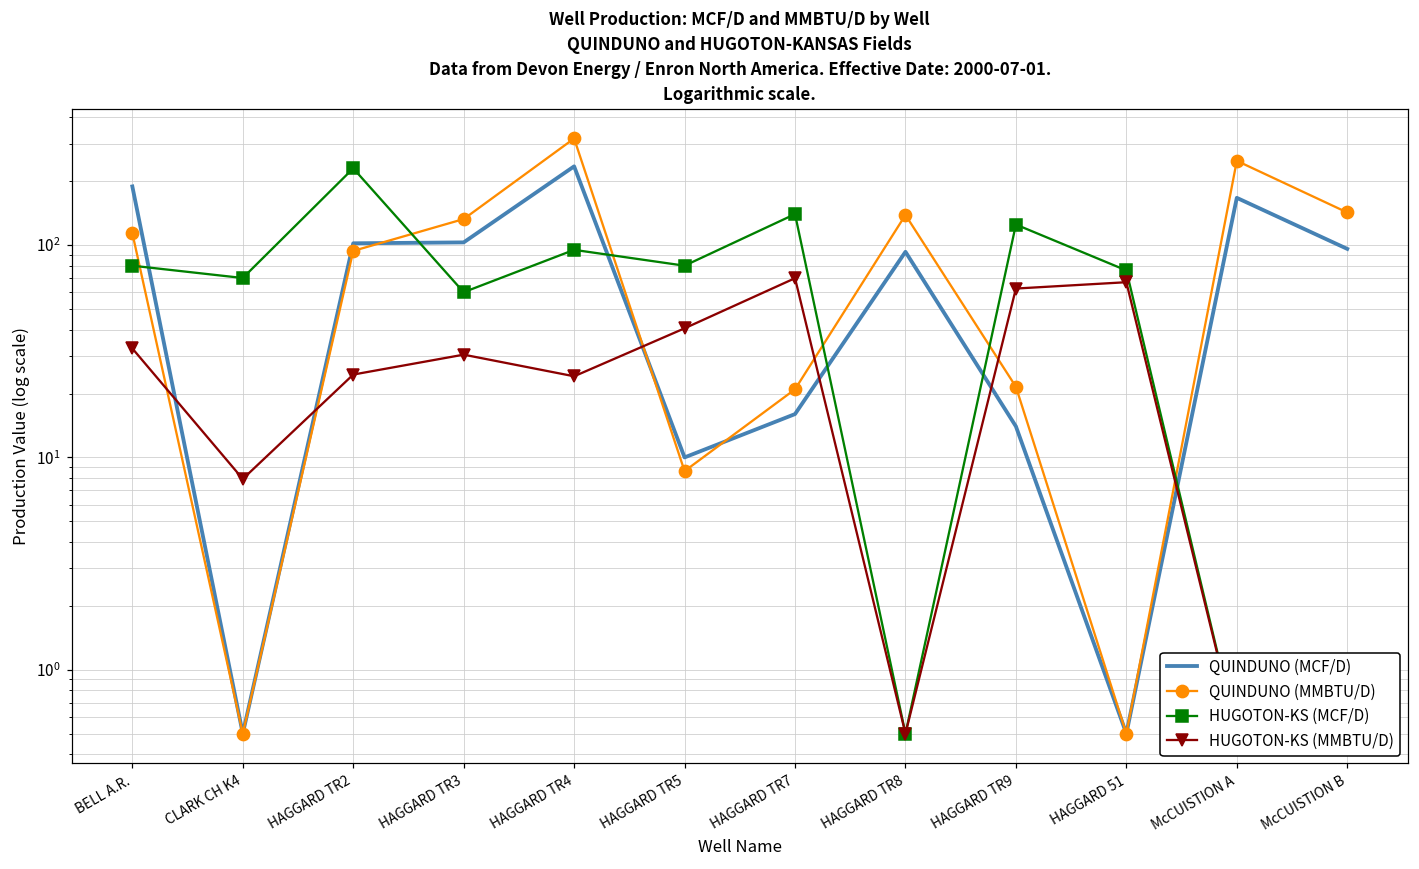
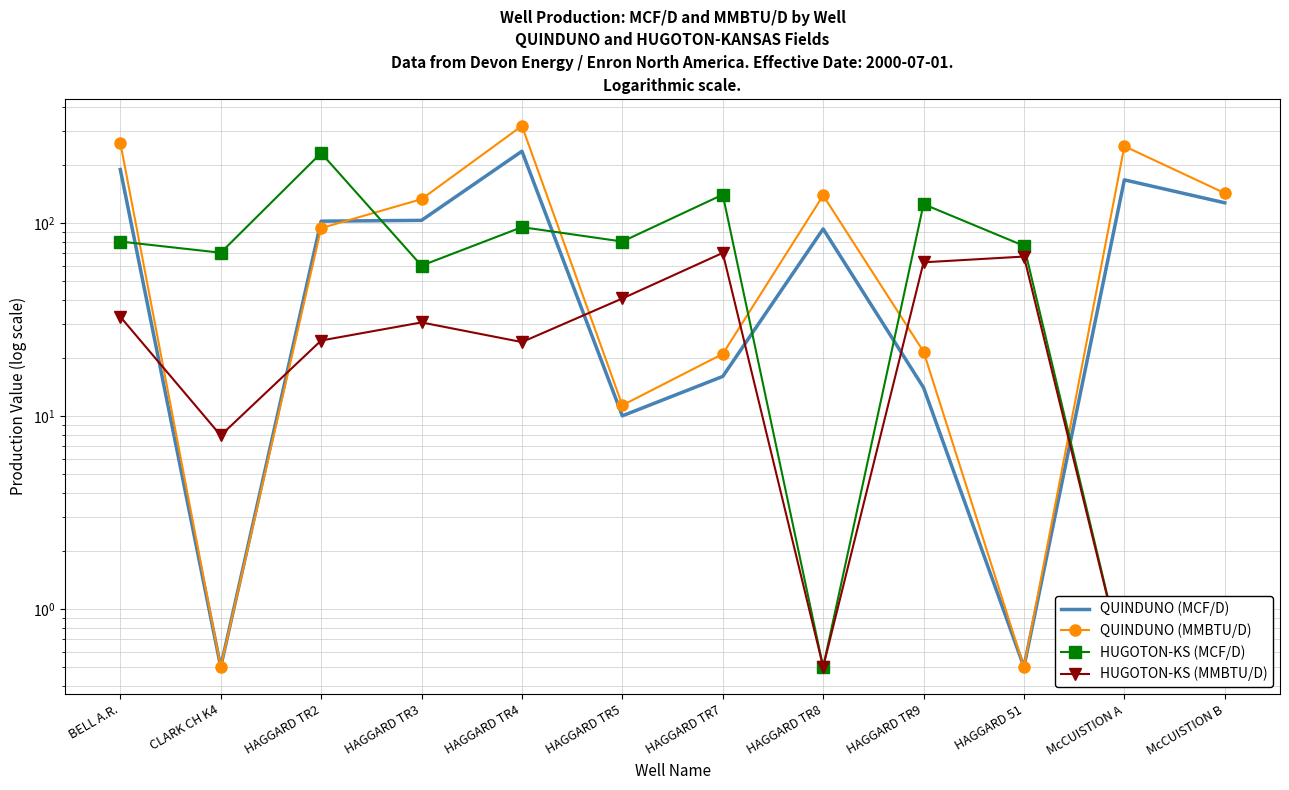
  {
    "QUINDUNO (MCF/D)": {
      "BELL A.R.": 190,
      "HAGGARD TR2": 100,
      "HAGGARD TR3": 100,
      "HAGGARD TR4": 240,
      "HAGGARD TR5": 10,
      "HAGGARD TR7": 16,
      "HAGGARD TR8": 90,
      "HAGGARD TR9": 14,
      "McCUISTION A": 170,
-     "McCUISTION B": 100
+     "McCUISTION B": 130
    },
    "QUINDUNO (MMBTU/D)": {
-     "BELL A.R.": 110,
+     "BELL A.R.": 260,
      "HAGGARD TR2": 90,
      "HAGGARD TR3": 130,
      "HAGGARD TR4": 320,
-     "HAGGARD TR5": 9,
+     "HAGGARD TR5": 11,
      "HAGGARD TR7": 21,
      "HAGGARD TR8": 140,
      "HAGGARD TR9": 22,
      "McCUISTION A": 250,
      "McCUISTION B": 140
    },
    "HUGOTON-KS (MCF/D)": {
      "BELL A.R.": 80,
      "CLARK CH K4": 70,
      "HAGGARD TR2": 230,
      "HAGGARD TR3": 60,
      "HAGGARD TR4": 100,
      "HAGGARD TR5": 80,
      "HAGGARD TR7": 140,
      "HAGGARD TR9": 130,
      "HAGGARD 51": 76
    },
    "HUGOTON-KS (MMBTU/D)": {
      "BELL A.R.": 33,
      "CLARK CH K4": 8,
      "HAGGARD TR2": 25,
      "HAGGARD TR3": 30,
      "HAGGARD TR4": 24,
      "HAGGARD TR5": 41,
      "HAGGARD TR7": 70,
      "HAGGARD TR9": 62,
      "HAGGARD 51": 67
    }
  }
